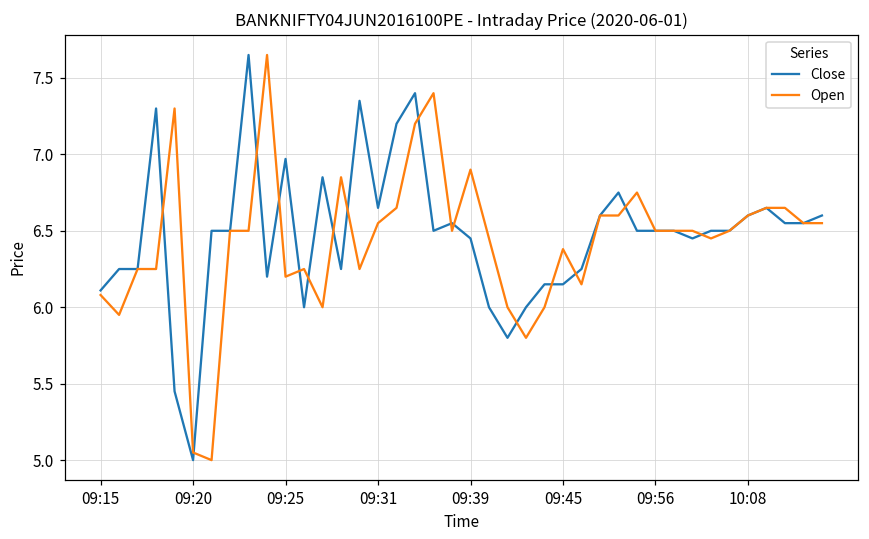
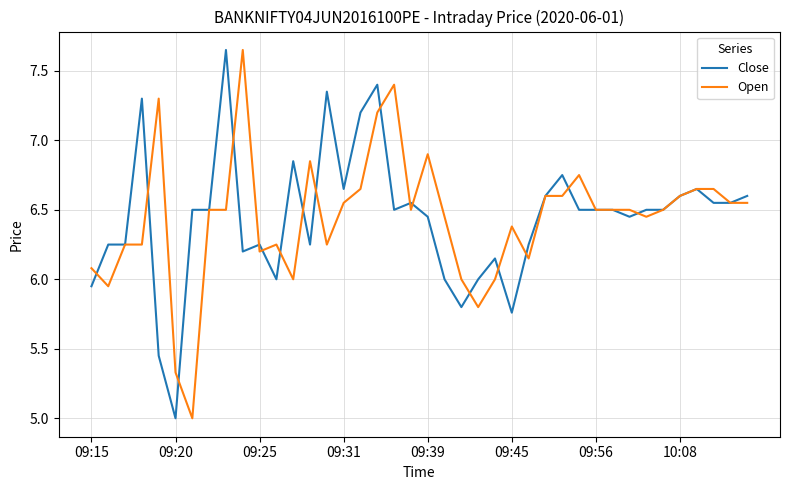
  {
    "Close": {
-     "09:15": 6.11,
+     "09:15": 5.95,
      "09:20": 5.00,
-     "09:25": 6.97,
+     "09:25": 6.25,
      "09:31": 6.65,
      "09:39": 6.45,
-     "09:45": 6.15
+     "09:45": 5.76
    },
    "Open": {
      "09:15": 6.08,
-     "09:20": 5.05,
+     "09:20": 5.33,
      "09:25": 6.20,
      "09:31": 6.55,
      "09:39": 6.90,
      "09:45": 6.38
    }
  }
